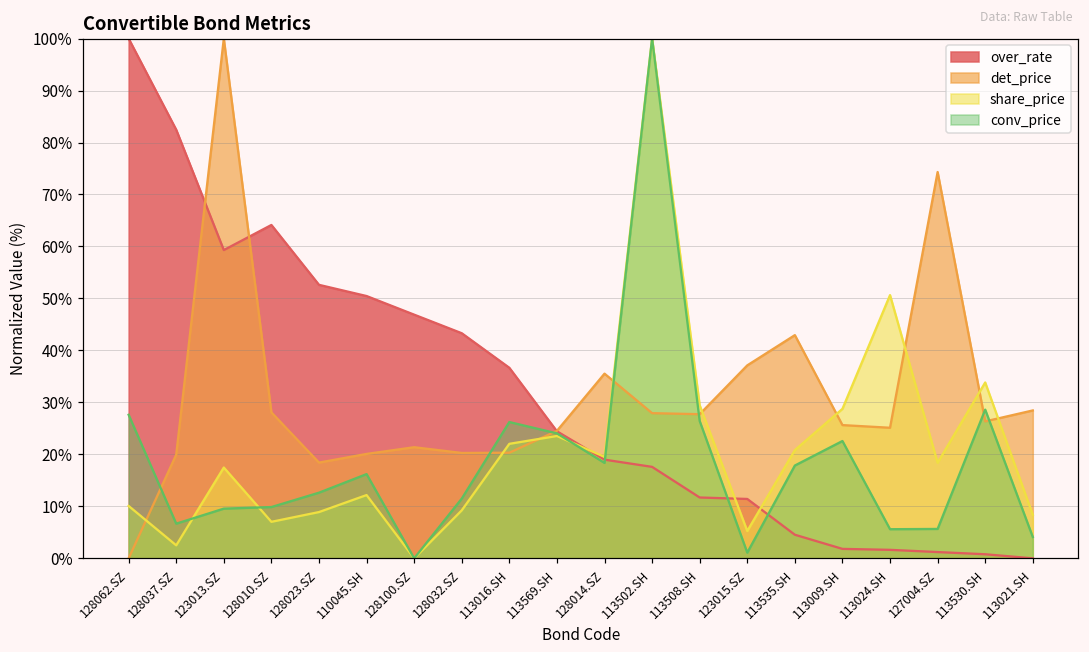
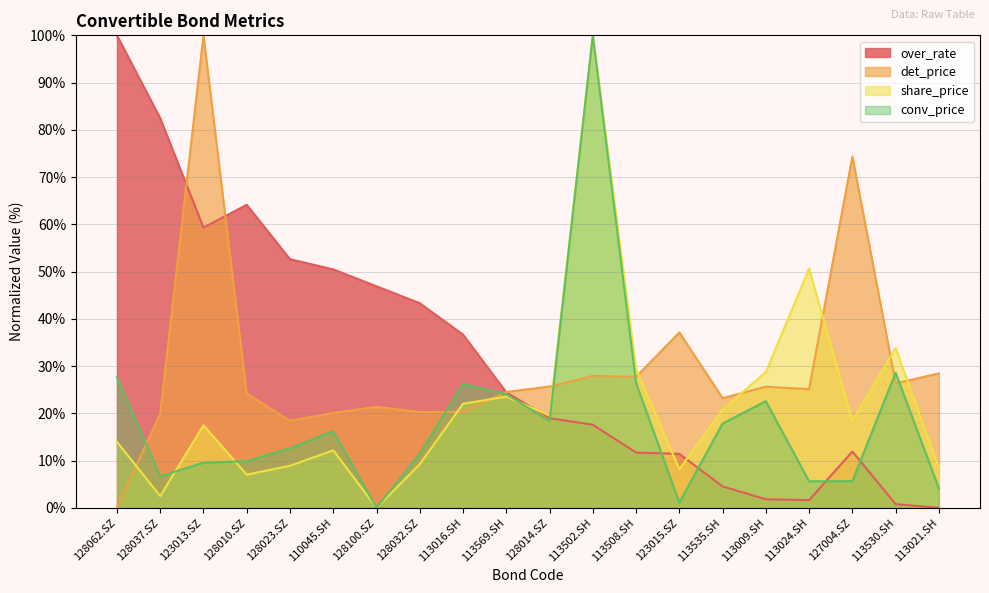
  {
    "over_rate": {
      "128062.SZ": "100%",
      "128037.SZ": "82%",
      "123013.SZ": "59%",
      "128010.SZ": "64%",
      "128023.SZ": "53%",
      "110045.SH": "50%",
      "128100.SZ": "47%",
      "128032.SZ": "43%",
      "113016.SH": "37%",
      "113502.SH": "18%",
      "113508.SH": "12%",
      "123015.SZ": "11%",
      "113535.SH": "5%",
      "113009.SH": "2%",
      "113024.SH": "2%",
-     "127004.SZ": "1%",
+     "127004.SZ": "12%",
      "113530.SH": "1%",
      "113021.SH": "0%"
    },
    "det_price": {
      "128062.SZ": "0%",
      "128037.SZ": "20%",
      "123013.SZ": "100%",
-     "128010.SZ": "28%",
+     "128010.SZ": "24%",
      "128023.SZ": "18%",
      "110045.SH": "20%",
      "128100.SZ": "21%",
      "128032.SZ": "20%",
      "113016.SH": "20%",
-     "128014.SZ": "36%",
+     "128014.SZ": "26%",
      "113502.SH": "28%",
      "113508.SH": "28%",
      "123015.SZ": "37%",
-     "113535.SH": "43%",
+     "113535.SH": "23%",
      "113009.SH": "26%",
      "113024.SH": "25%",
      "127004.SZ": "74%",
      "113530.SH": "26%",
      "113021.SH": "28%"
    },
    "share_price": {
-     "128062.SZ": "10%",
+     "128062.SZ": "14%",
      "128037.SZ": "3%",
      "123013.SZ": "17%",
      "128010.SZ": "7%",
      "128023.SZ": "9%",
      "110045.SH": "12%",
      "128032.SZ": "9%",
      "113016.SH": "22%",
      "113508.SH": "29%",
-     "123015.SZ": "5%",
+     "123015.SZ": "8%",
      "113535.SH": "21%",
      "113009.SH": "29%",
      "113024.SH": "51%",
      "127004.SZ": "18%",
      "113530.SH": "34%",
      "113021.SH": "8%"
    },
    "conv_price": {
      "128062.SZ": "28%",
      "128037.SZ": "7%",
      "123013.SZ": "10%",
      "128010.SZ": "10%",
      "128023.SZ": "13%",
      "110045.SH": "16%",
      "128032.SZ": "11%",
      "113016.SH": "26%",
      "128014.SZ": "18%",
      "113508.SH": "26%",
      "123015.SZ": "1%",
      "113535.SH": "18%",
      "113009.SH": "23%",
      "113024.SH": "6%",
      "127004.SZ": "6%",
      "113530.SH": "29%",
      "113021.SH": "4%"
    }
  }
